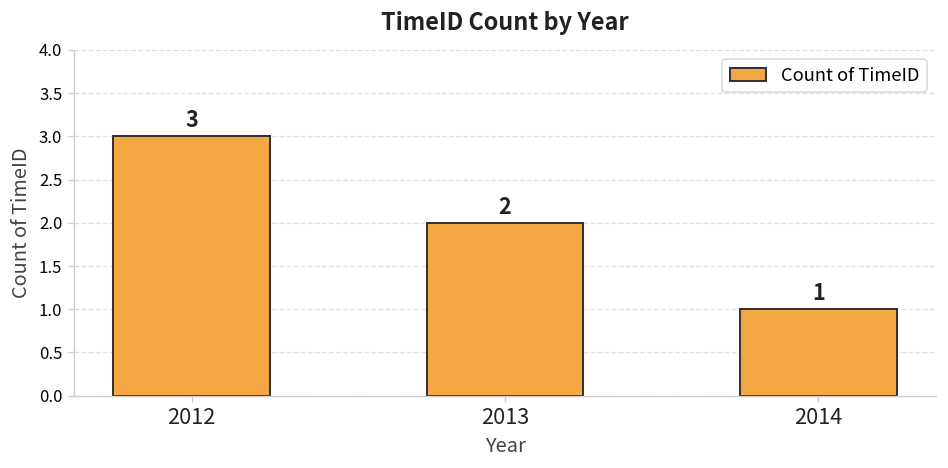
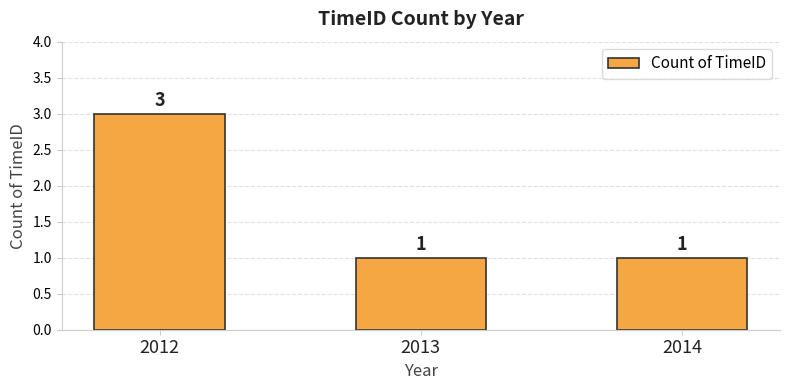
  {
    "2012": 3,
-   "2013": 2,
+   "2013": 1,
    "2014": 1
  }
